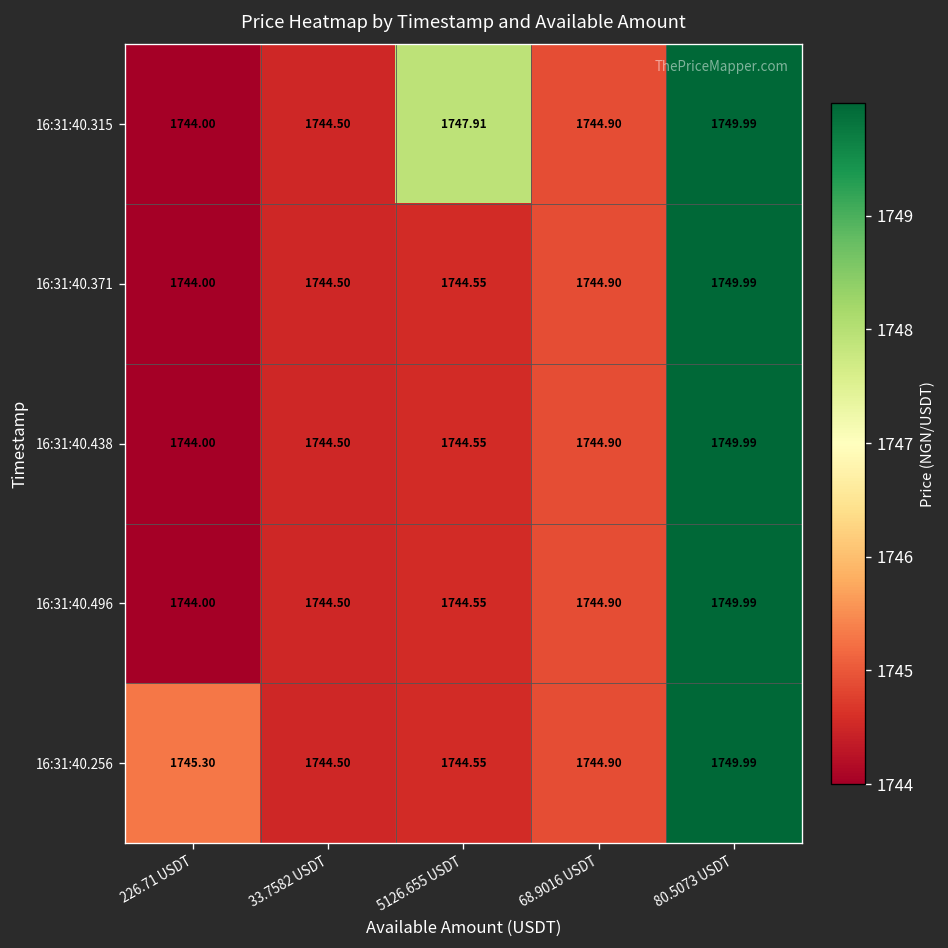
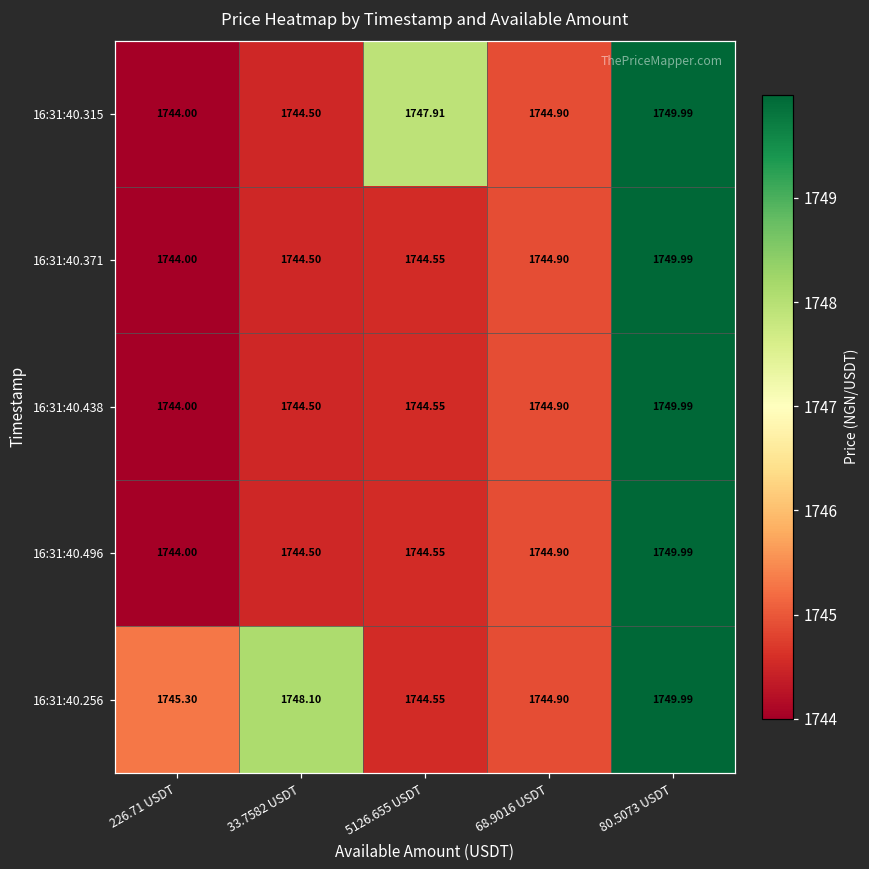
  {
    "16:31:40.315": {
      "226.71 USDT": 1744.00,
      "33.7582 USDT": 1744.50,
      "5126.655 USDT": 1747.91,
      "68.9016 USDT": 1744.90
    },
    "16:31:40.371": {
      "226.71 USDT": 1744.00,
      "33.7582 USDT": 1744.50,
      "5126.655 USDT": 1744.55,
      "68.9016 USDT": 1744.90,
      "80.5073 USDT": 1749.99
    },
    "16:31:40.438": {
      "226.71 USDT": 1744.00,
      "33.7582 USDT": 1744.50,
      "5126.655 USDT": 1744.55,
      "68.9016 USDT": 1744.90,
      "80.5073 USDT": 1749.99
    },
    "16:31:40.496": {
      "226.71 USDT": 1744.00,
      "33.7582 USDT": 1744.50,
      "5126.655 USDT": 1744.55,
      "68.9016 USDT": 1744.90,
      "80.5073 USDT": 1749.99
    },
    "16:31:40.256": {
      "226.71 USDT": 1745.30,
-     "33.7582 USDT": 1744.50,
+     "33.7582 USDT": 1748.10,
      "5126.655 USDT": 1744.55,
      "68.9016 USDT": 1744.90,
      "80.5073 USDT": 1749.99
    }
  }
